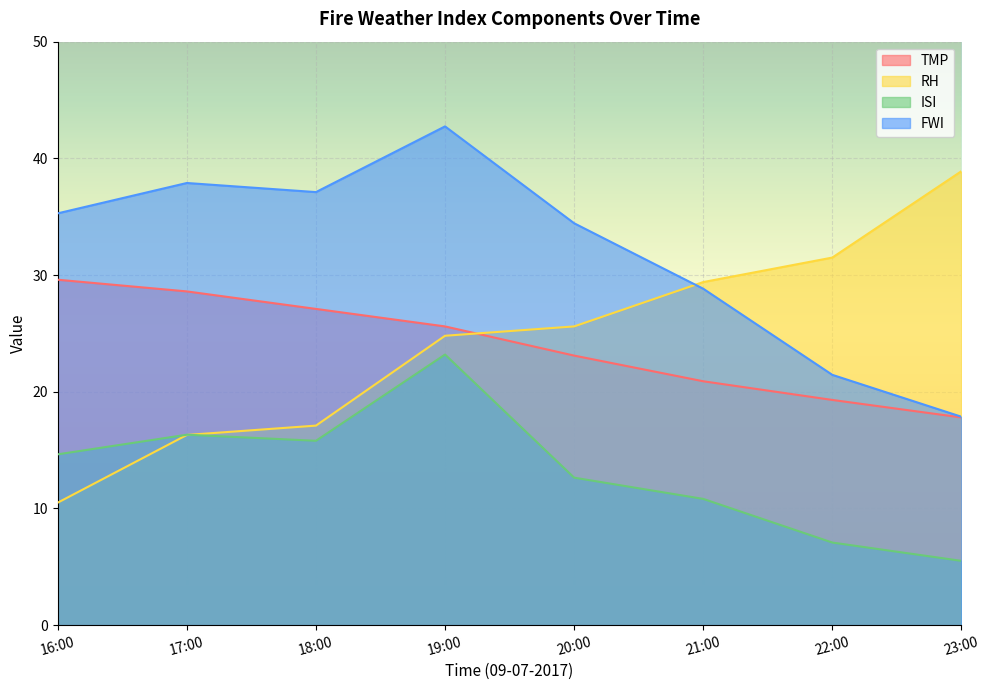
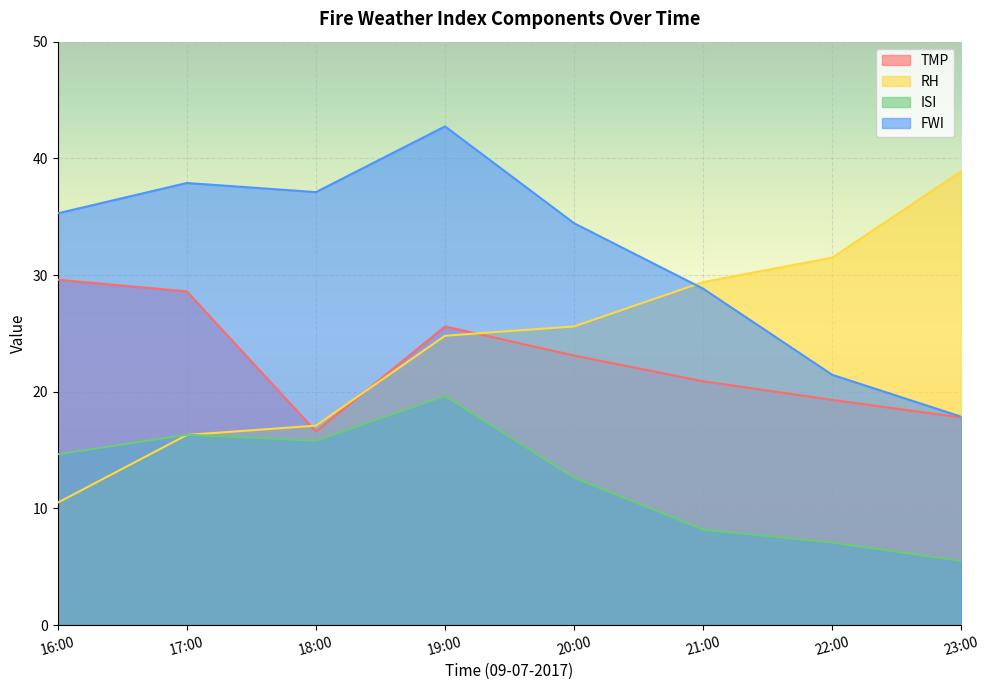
  {
    "TMP": {
      "16:00": 29.6,
      "17:00": 28.6,
-     "18:00": 27.1,
+     "18:00": 16.6,
      "19:00": 25.6,
      "20:00": 23.1,
      "21:00": 20.9,
      "22:00": 19.3
    },
    "RH": {
      "16:00": 10.5,
      "18:00": 17.1,
      "19:00": 24.8,
      "20:00": 25.6,
      "21:00": 29.4,
      "22:00": 31.5,
      "23:00": 38.9
    },
    "ISI": {
      "16:00": 14.6,
      "18:00": 15.8,
-     "19:00": 23.2,
+     "19:00": 19.7,
      "20:00": 12.6,
-     "21:00": 10.8,
+     "21:00": 8.2,
      "22:00": 7.1,
      "23:00": 5.5
    },
    "FWI": {
      "16:00": 35.3,
      "17:00": 37.9,
      "18:00": 37.1,
      "19:00": 42.7,
      "20:00": 34.4,
      "21:00": 28.8,
      "22:00": 21.5
    }
  }
